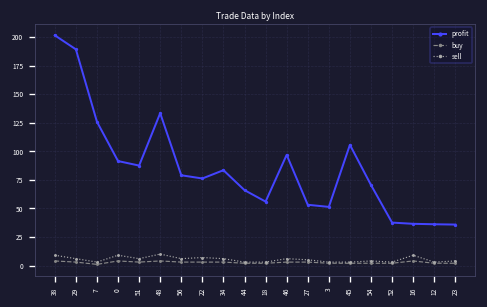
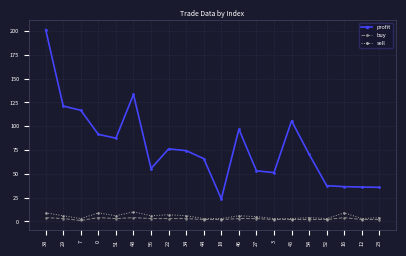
  {
    "profit": {
      "38": 200,
-     "29": 190,
-     "7": 130,
+     "29": 120,
+     "7": 120,
      "0": 90,
      "51": 90,
      "48": 130,
-     "56": 80,
+     "56": 60,
      "22": 80,
-     "34": 80,
+     "34": 70,
      "44": 70,
-     "18": 60,
+     "18": 20,
      "46": 100,
      "27": 50,
      "3": 50,
      "45": 110,
      "54": 70,
      "52": 40,
      "16": 40,
      "12": 40,
      "23": 40
    }
  }
